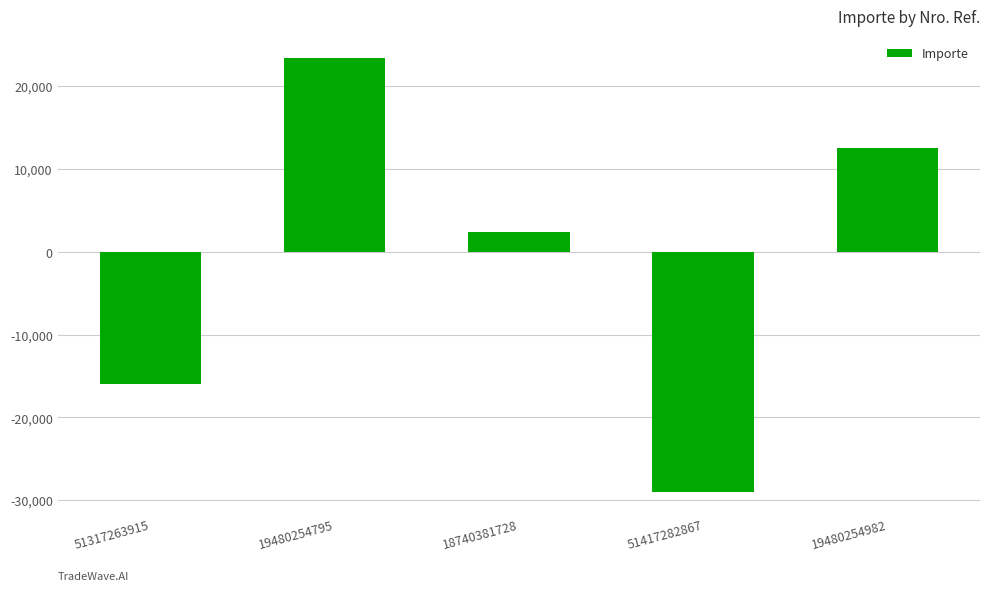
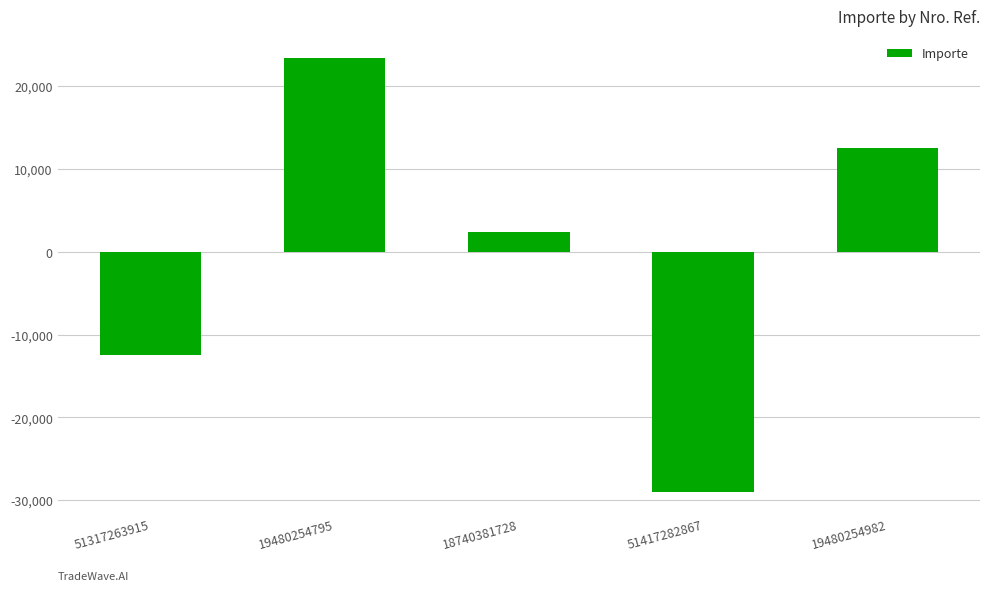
  {
-   "51317263915": "-16,000",
+   "51317263915": "-12,000",
    "19480254795": "23,000",
    "18740381728": "2,000",
    "51417282867": "-29,000",
    "19480254982": "13,000"
  }
